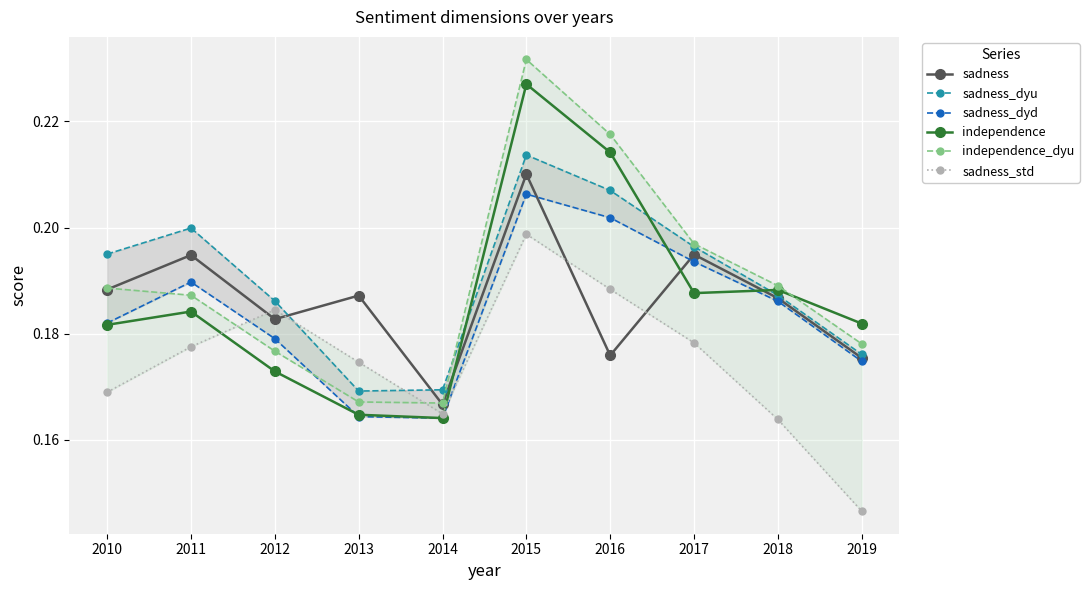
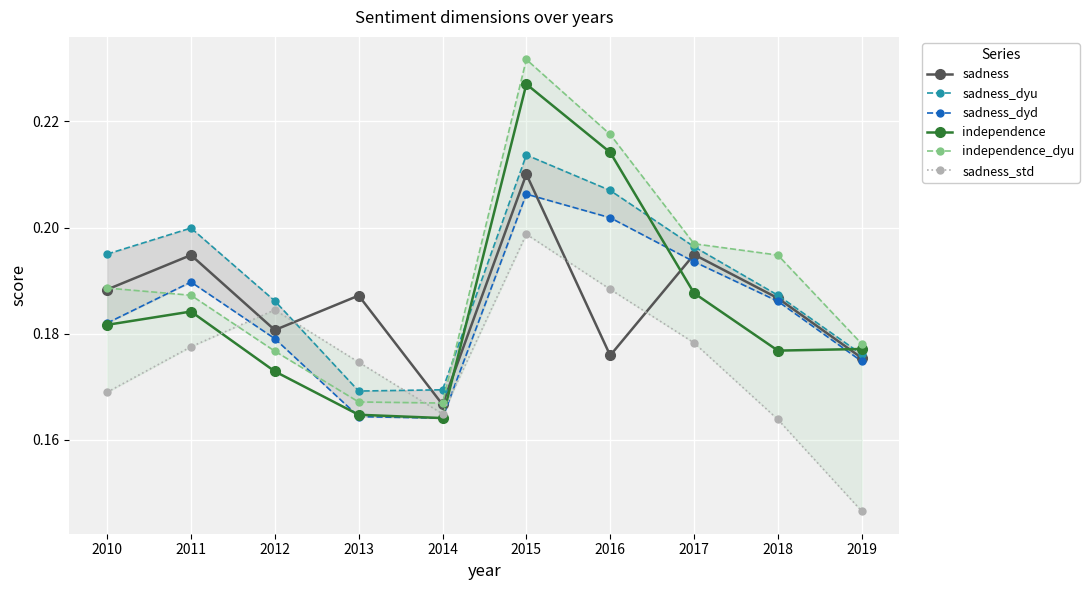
  {
    "sadness": {
      "2011": 0.195,
-     "2012": 0.183,
+     "2012": 0.181,
      "2013": 0.187,
      "2015": 0.210,
      "2016": 0.176,
      "2017": 0.195,
      "2018": 0.187,
      "2019": 0.175
    },
    "independence": {
      "2011": 0.184,
      "2012": 0.173,
      "2015": 0.227,
      "2016": 0.214,
      "2017": 0.188,
-     "2018": 0.188,
-     "2019": 0.182
+     "2018": 0.177,
+     "2019": 0.177
    },
    "independence_dyu": {
      "2012": 0.177,
      "2013": 0.167,
-     "2018": 0.189
+     "2018": 0.195
    }
  }
